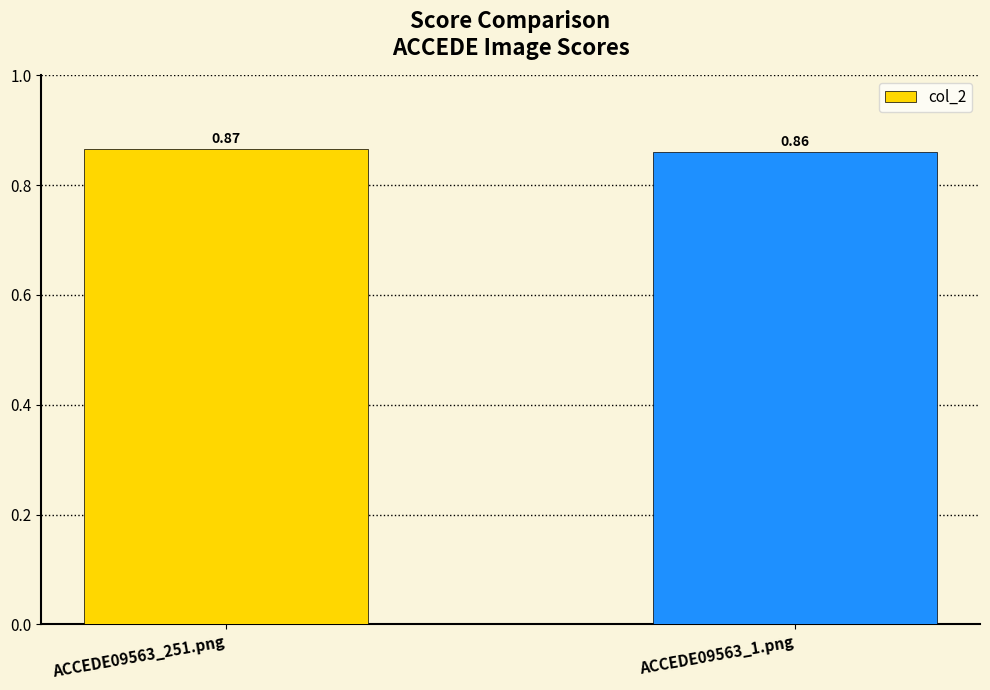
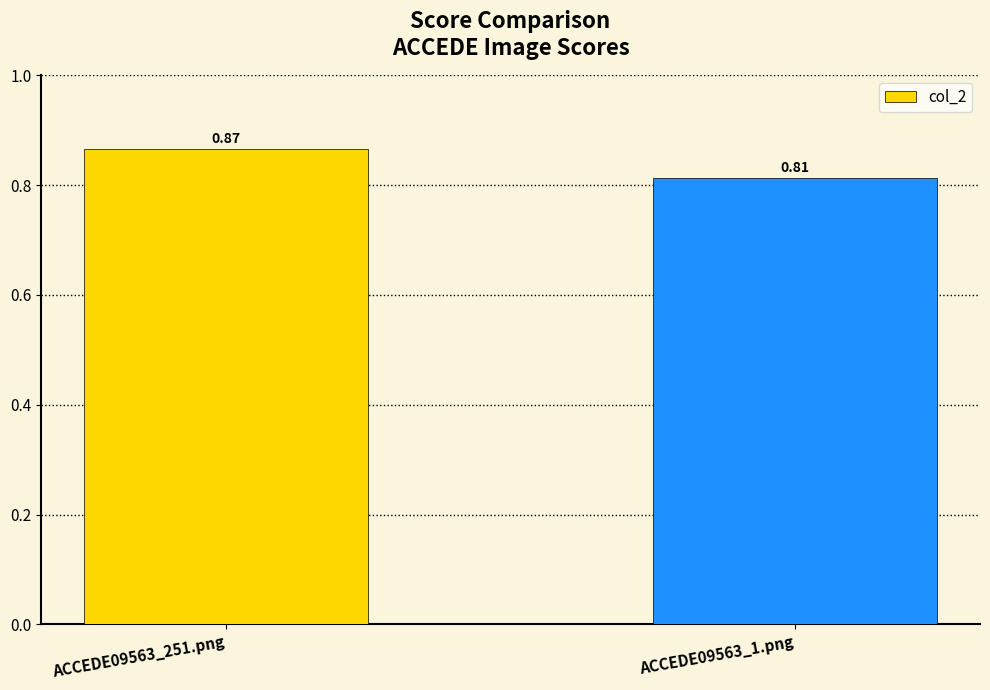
  {
    "ACCEDE09563_251.png": 0.87,
-   "ACCEDE09563_1.png": 0.86
+   "ACCEDE09563_1.png": 0.81
  }
